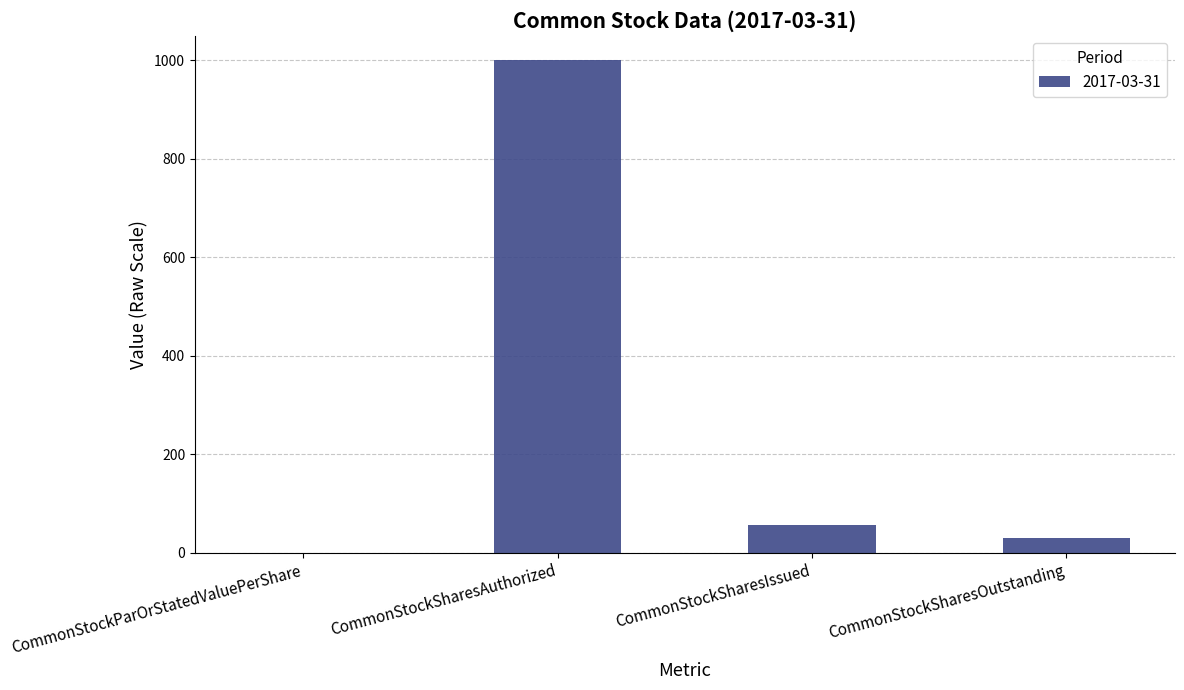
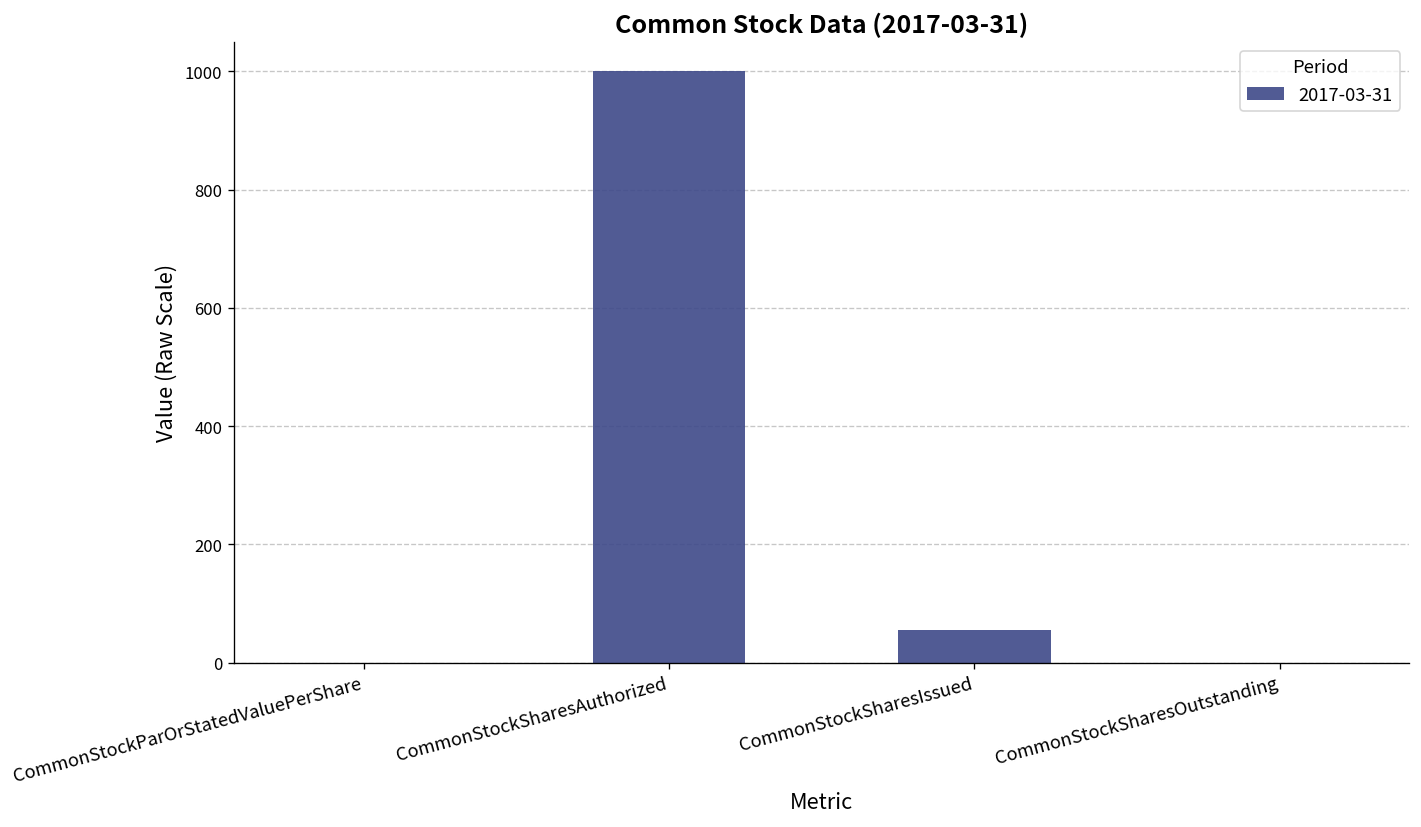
  {
    "CommonStockSharesAuthorized": 1000,
    "CommonStockSharesIssued": 60,
-   "CommonStockSharesOutstanding": 30
+   "CommonStockSharesOutstanding": 0
  }
